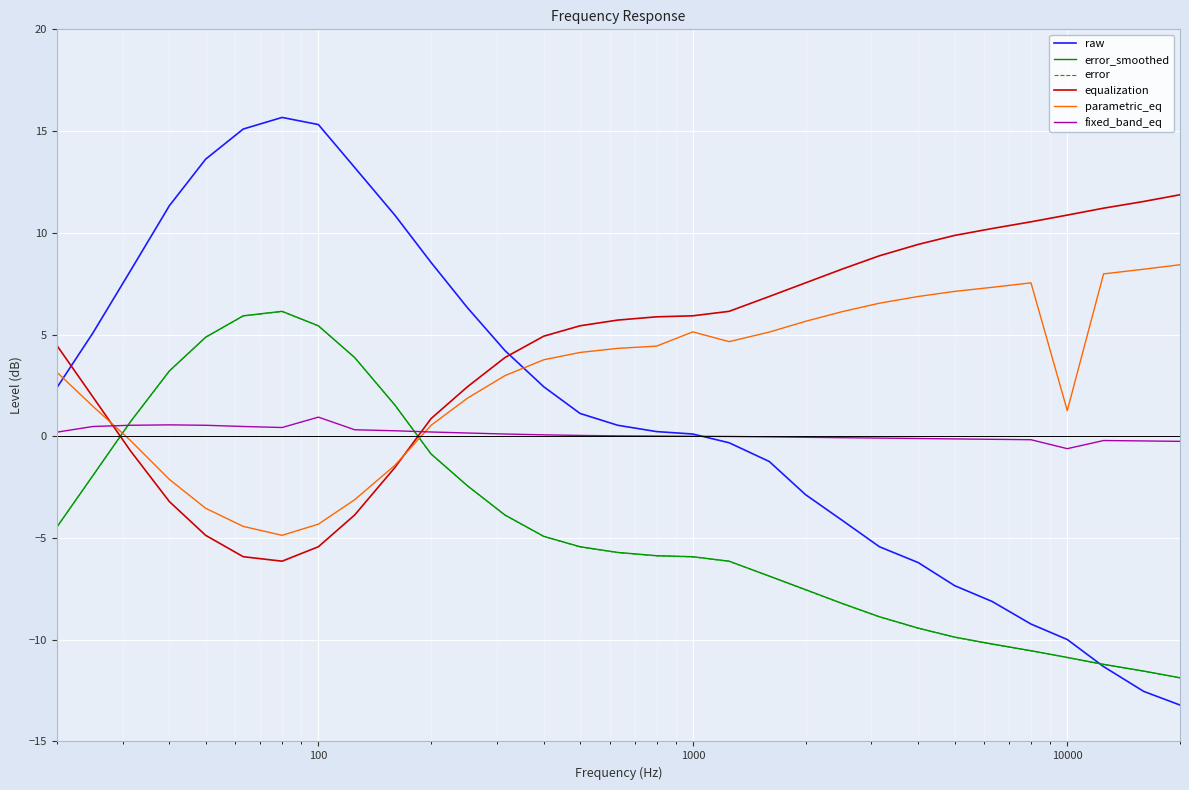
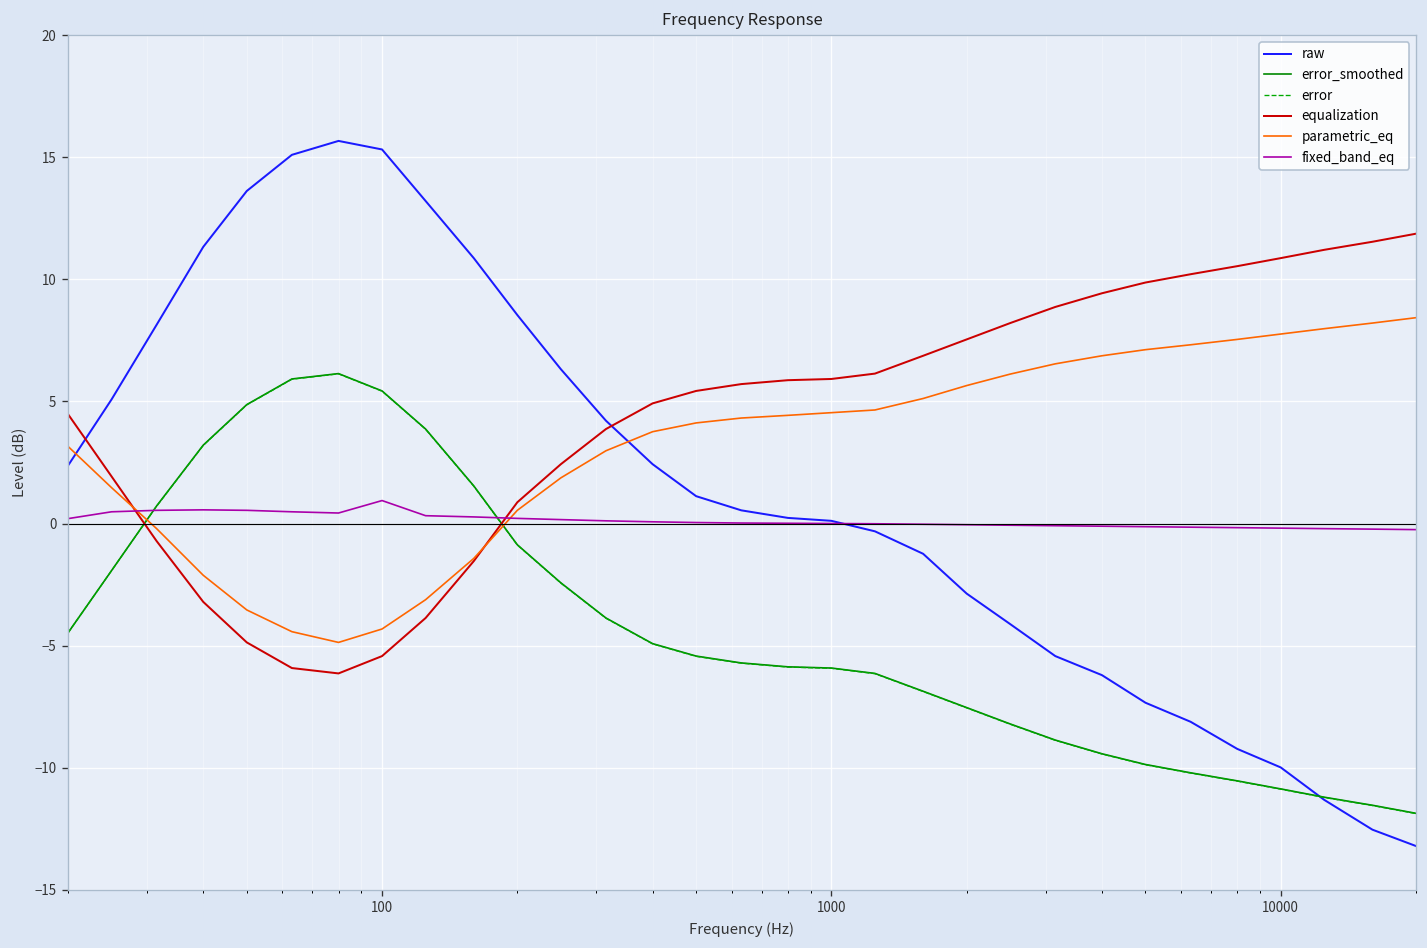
  {
    "raw": {
      "100": 15.3,
      "10000": -10.0
    },
    "equalization": {
      "100": -5.4,
      "1000": 5.9,
      "10000": 10.9
    },
    "parametric_eq": {
      "100": -4.3,
-     "1000": 5.1,
-     "10000": 1.3
+     "1000": 4.5,
+     "10000": 7.8
    },
    "fixed_band_eq": {
      "100": 0.9,
-     "10000": -0.6
+     "10000": -0.2
    }
  }
